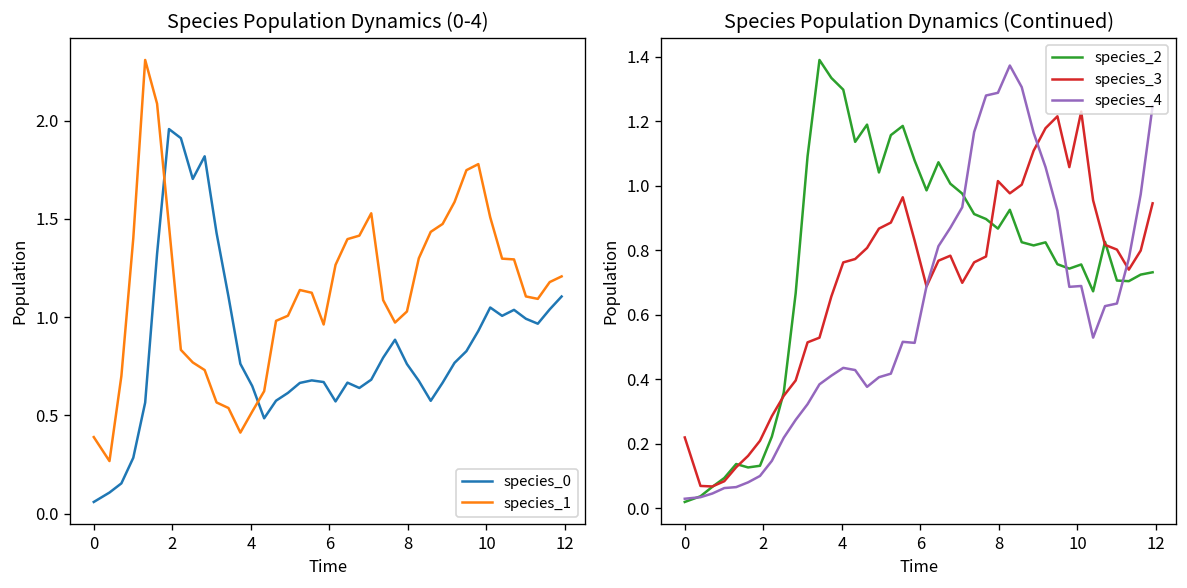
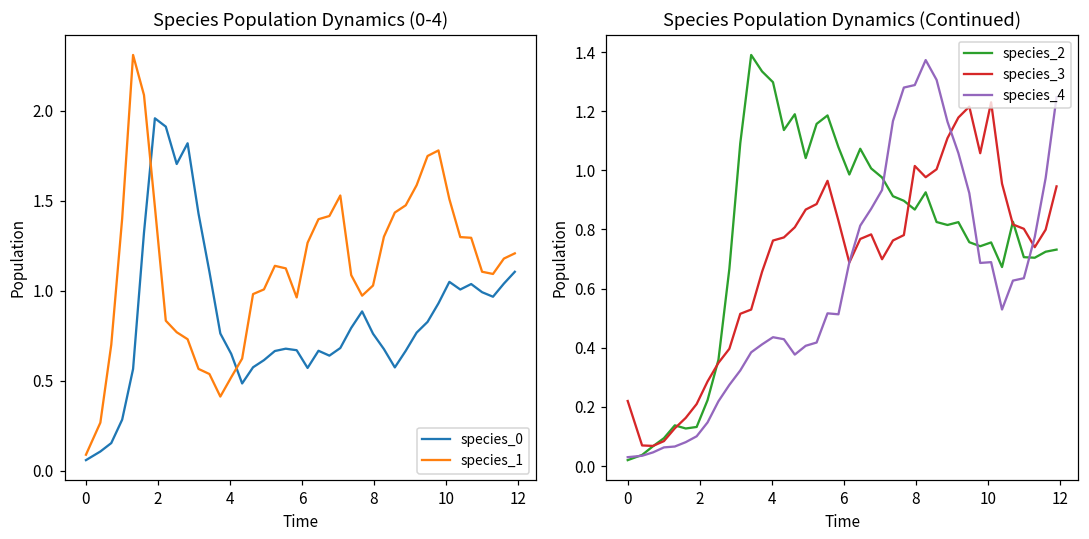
  {
    "Species Population Dynamics (0-4)": {
      "species_0": {
        "0": 0.06
      },
      "species_1": {
-       "0": 0.39
+       "0": 0.09
      }
    },
    "Species Population Dynamics (Continued)": {
      "species_2": {
        "0": 0.02
      },
      "species_3": {
        "0": 0.22
      },
      "species_4": {
        "0": 0.03
      }
    }
  }
